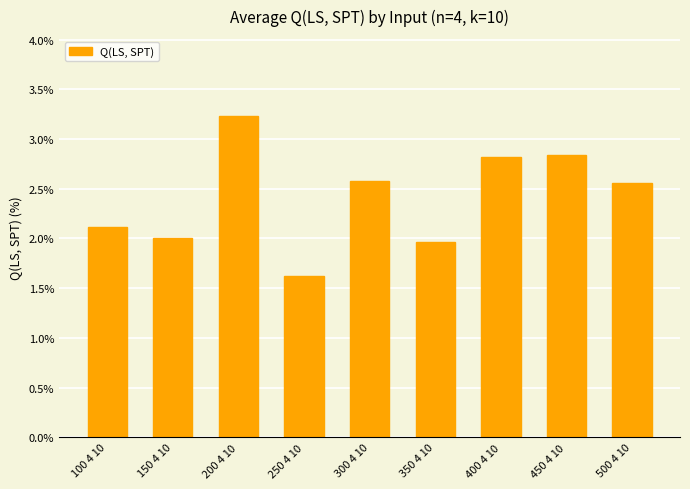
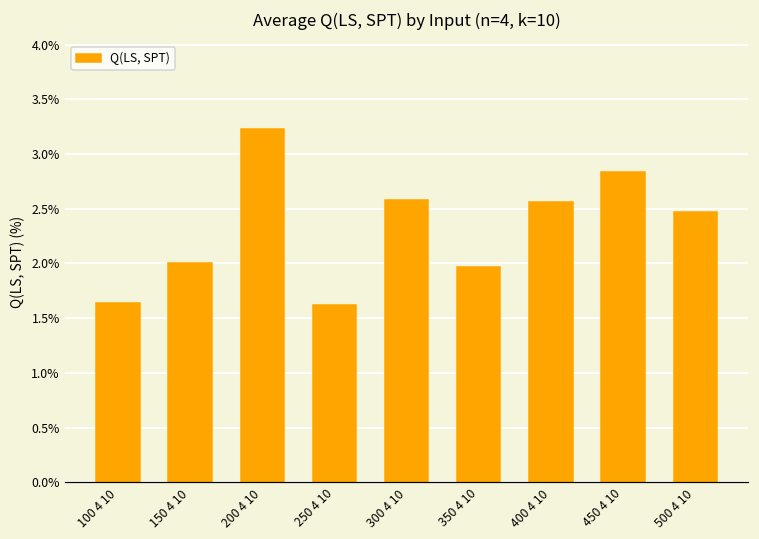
  {
-   "100 4 10": "2.1%",
+   "100 4 10": "1.6%",
    "150 4 10": "2.0%",
    "200 4 10": "3.2%",
    "250 4 10": "1.6%",
    "300 4 10": "2.6%",
    "350 4 10": "2.0%",
-   "400 4 10": "2.8%",
+   "400 4 10": "2.6%",
    "450 4 10": "2.8%",
-   "500 4 10": "2.6%"
+   "500 4 10": "2.5%"
  }
